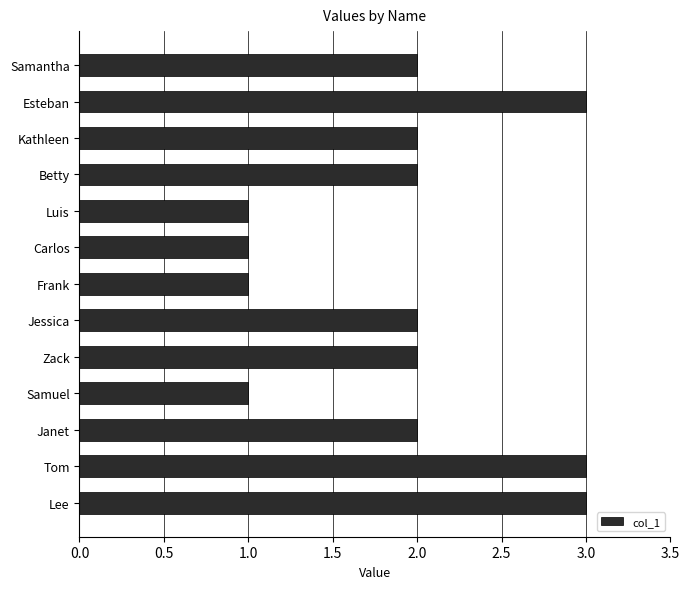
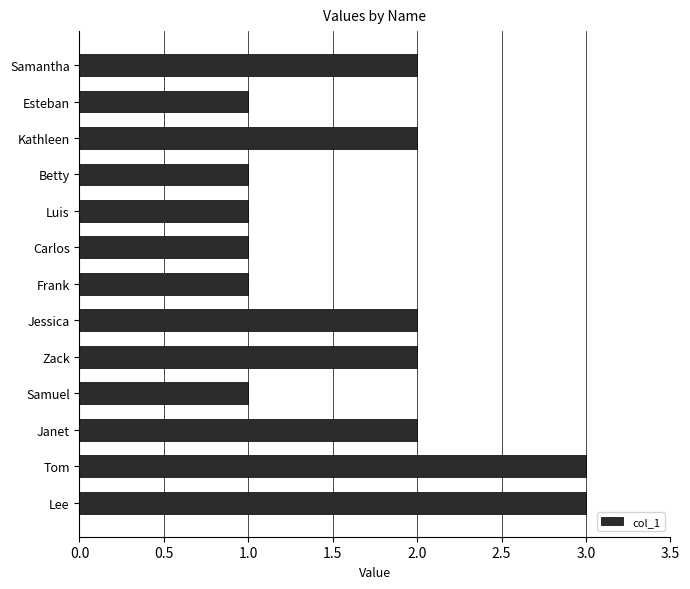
  {
    "Samantha": 2,
-   "Esteban": 3,
+   "Esteban": 1,
    "Kathleen": 2,
-   "Betty": 2,
+   "Betty": 1,
    "Luis": 1,
    "Carlos": 1,
    "Frank": 1,
    "Jessica": 2,
    "Zack": 2,
    "Samuel": 1,
    "Janet": 2,
    "Tom": 3,
    "Lee": 3
  }
